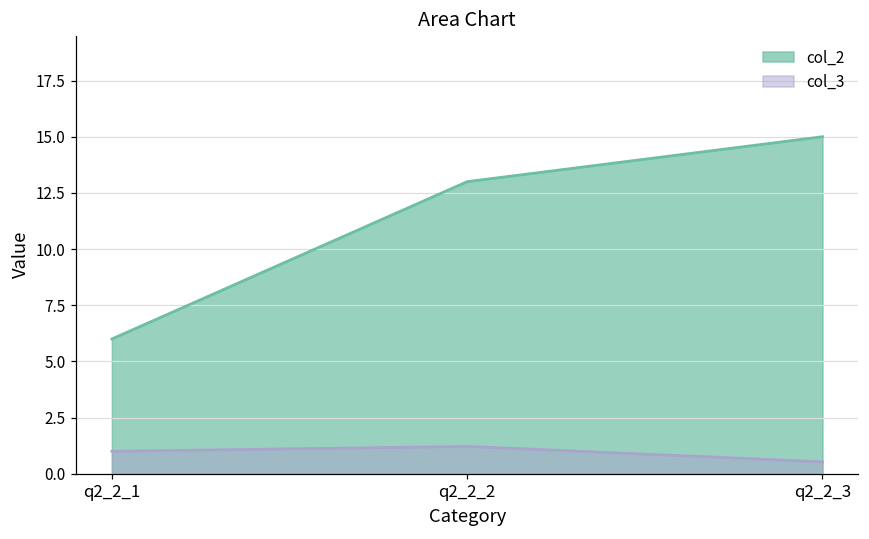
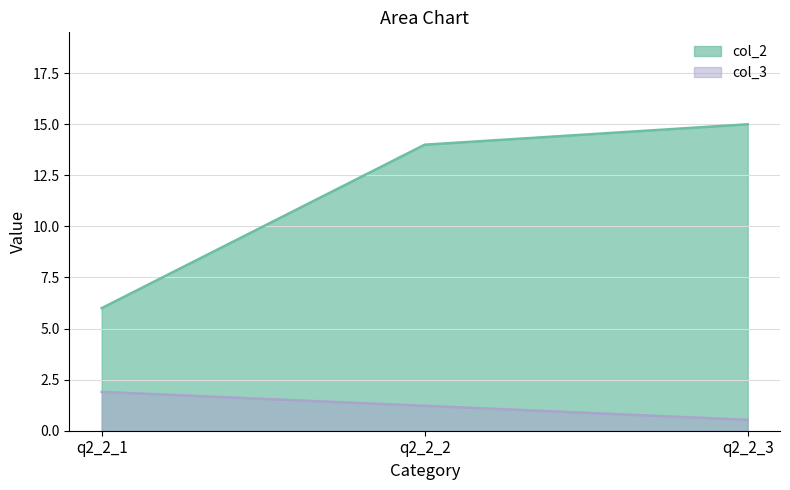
  {
    "col_2": {
      "q2_2_1": 6,
-     "q2_2_2": 13,
+     "q2_2_2": 14,
      "q2_2_3": 15
    },
    "col_3": {
-     "q2_2_1": 1.0,
+     "q2_2_1": 1.9,
      "q2_2_2": 1.2,
      "q2_2_3": 0.5
    }
  }
